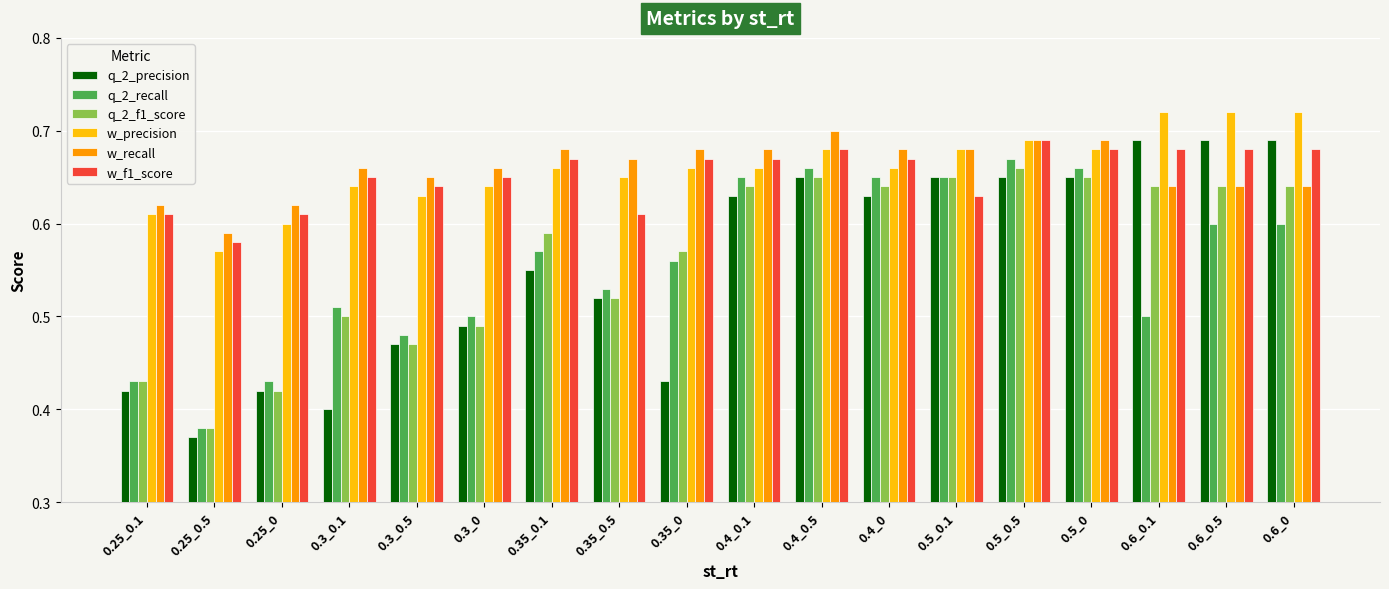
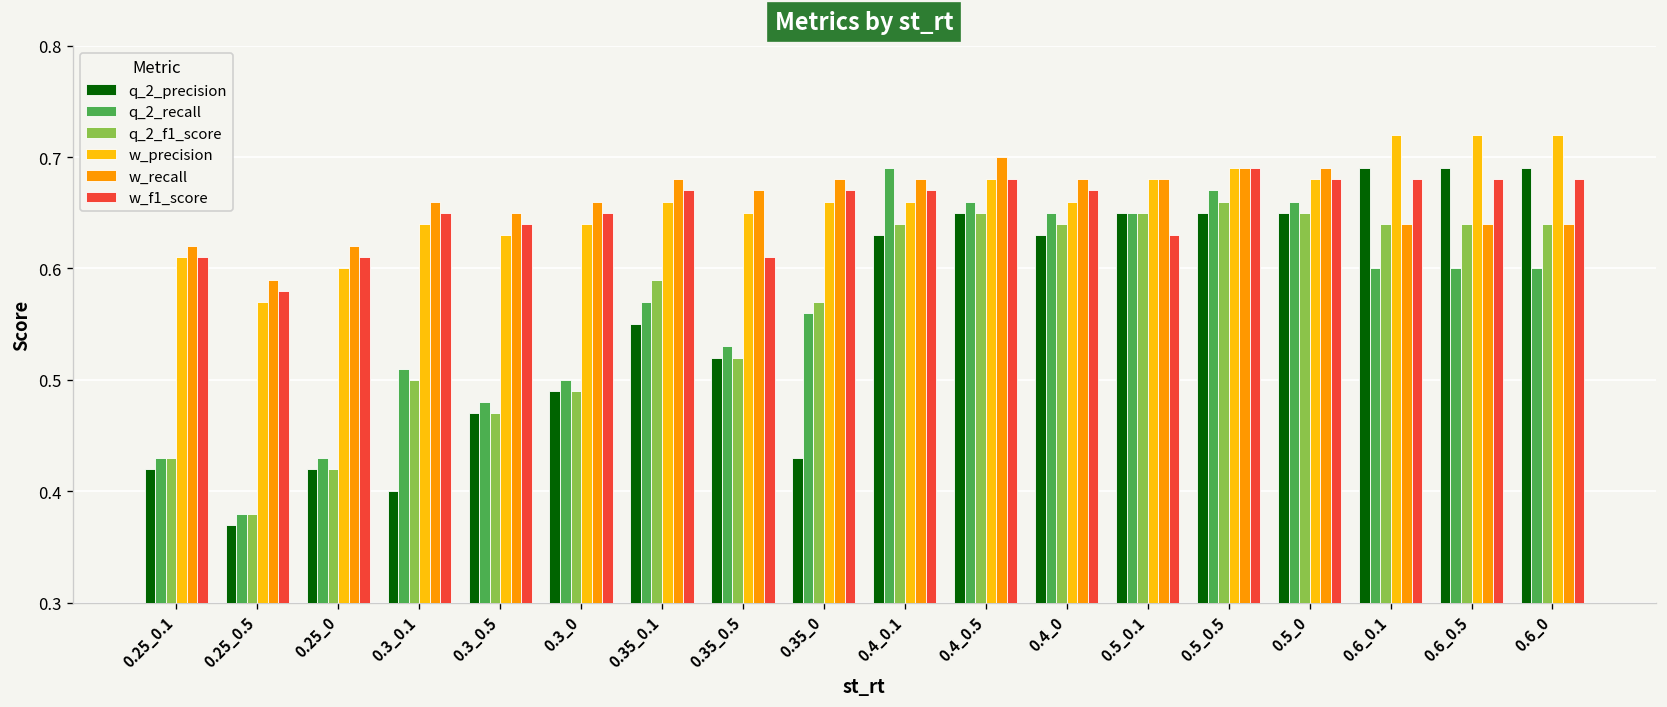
  {
    "q_2_precision": {
      "0.25_0.1": 0.42,
      "0.25_0.5": 0.37,
      "0.25_0": 0.42,
      "0.3_0.1": 0.40,
      "0.3_0.5": 0.47,
      "0.3_0": 0.49,
      "0.35_0.1": 0.55,
      "0.35_0.5": 0.52,
      "0.35_0": 0.43,
      "0.4_0.1": 0.63,
      "0.4_0.5": 0.65,
      "0.4_0": 0.63,
      "0.5_0.1": 0.65,
      "0.5_0.5": 0.65,
      "0.5_0": 0.65,
      "0.6_0.1": 0.69,
      "0.6_0.5": 0.69,
      "0.6_0": 0.69
    },
    "q_2_recall": {
      "0.25_0.1": 0.43,
      "0.25_0.5": 0.38,
      "0.25_0": 0.43,
      "0.3_0.1": 0.51,
      "0.3_0.5": 0.48,
      "0.3_0": 0.50,
      "0.35_0.1": 0.57,
      "0.35_0.5": 0.53,
      "0.35_0": 0.56,
-     "0.4_0.1": 0.65,
+     "0.4_0.1": 0.69,
      "0.4_0.5": 0.66,
      "0.4_0": 0.65,
      "0.5_0.1": 0.65,
      "0.5_0.5": 0.67,
      "0.5_0": 0.66,
-     "0.6_0.1": 0.5,
+     "0.6_0.1": 0.6,
      "0.6_0.5": 0.60,
      "0.6_0": 0.60
    },
    "q_2_f1_score": {
      "0.25_0.1": 0.43,
      "0.25_0.5": 0.38,
      "0.25_0": 0.42,
      "0.3_0.1": 0.50,
      "0.3_0.5": 0.47,
      "0.3_0": 0.49,
      "0.35_0.1": 0.59,
      "0.35_0.5": 0.52,
      "0.35_0": 0.57,
      "0.4_0.1": 0.64,
      "0.4_0.5": 0.65,
      "0.4_0": 0.64,
      "0.5_0.1": 0.65,
      "0.5_0.5": 0.66,
      "0.5_0": 0.65,
      "0.6_0.1": 0.64,
      "0.6_0.5": 0.64,
      "0.6_0": 0.64
    },
    "w_f1_score": {
      "0.25_0.1": 0.61,
      "0.25_0.5": 0.58,
      "0.25_0": 0.61,
      "0.3_0.1": 0.65,
      "0.3_0.5": 0.64,
      "0.3_0": 0.65,
      "0.35_0.1": 0.67,
      "0.35_0.5": 0.61,
      "0.35_0": 0.67,
      "0.4_0.1": 0.67,
      "0.4_0.5": 0.68,
      "0.4_0": 0.67,
      "0.5_0.1": 0.63,
      "0.5_0.5": 0.69,
      "0.5_0": 0.68,
      "0.6_0.1": 0.68,
      "0.6_0.5": 0.68,
      "0.6_0": 0.68
    }
  }
